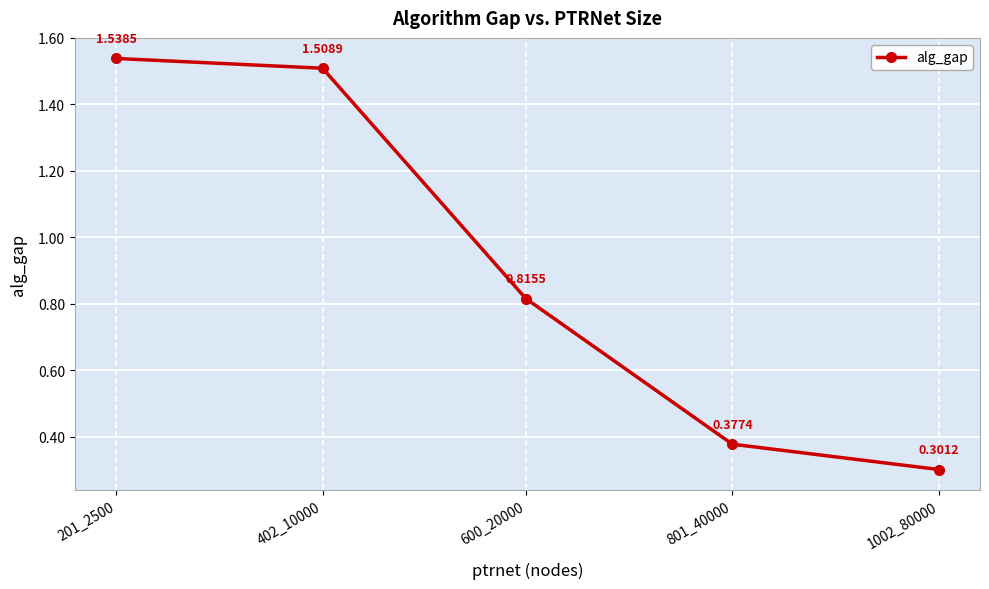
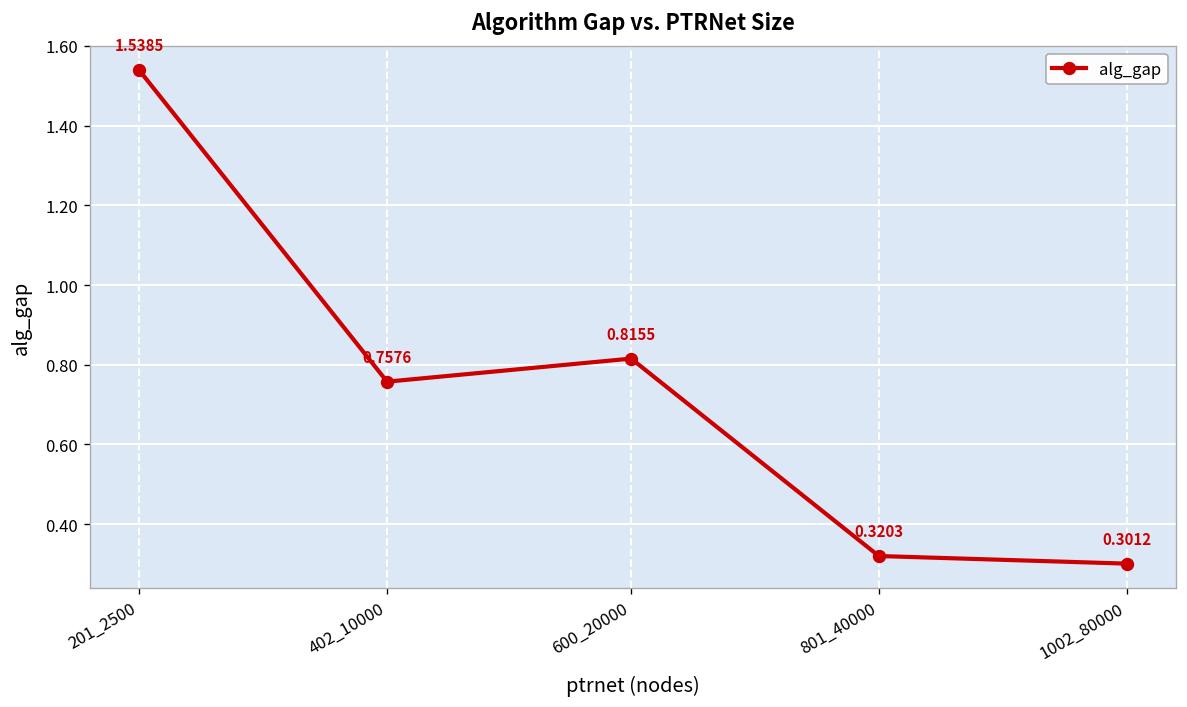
  {
    "201_2500": 1.5385,
-   "402_10000": 1.5089,
+   "402_10000": 0.7576,
    "600_20000": 0.8155,
-   "801_40000": 0.3774,
+   "801_40000": 0.3203,
    "1002_80000": 0.3012
  }
